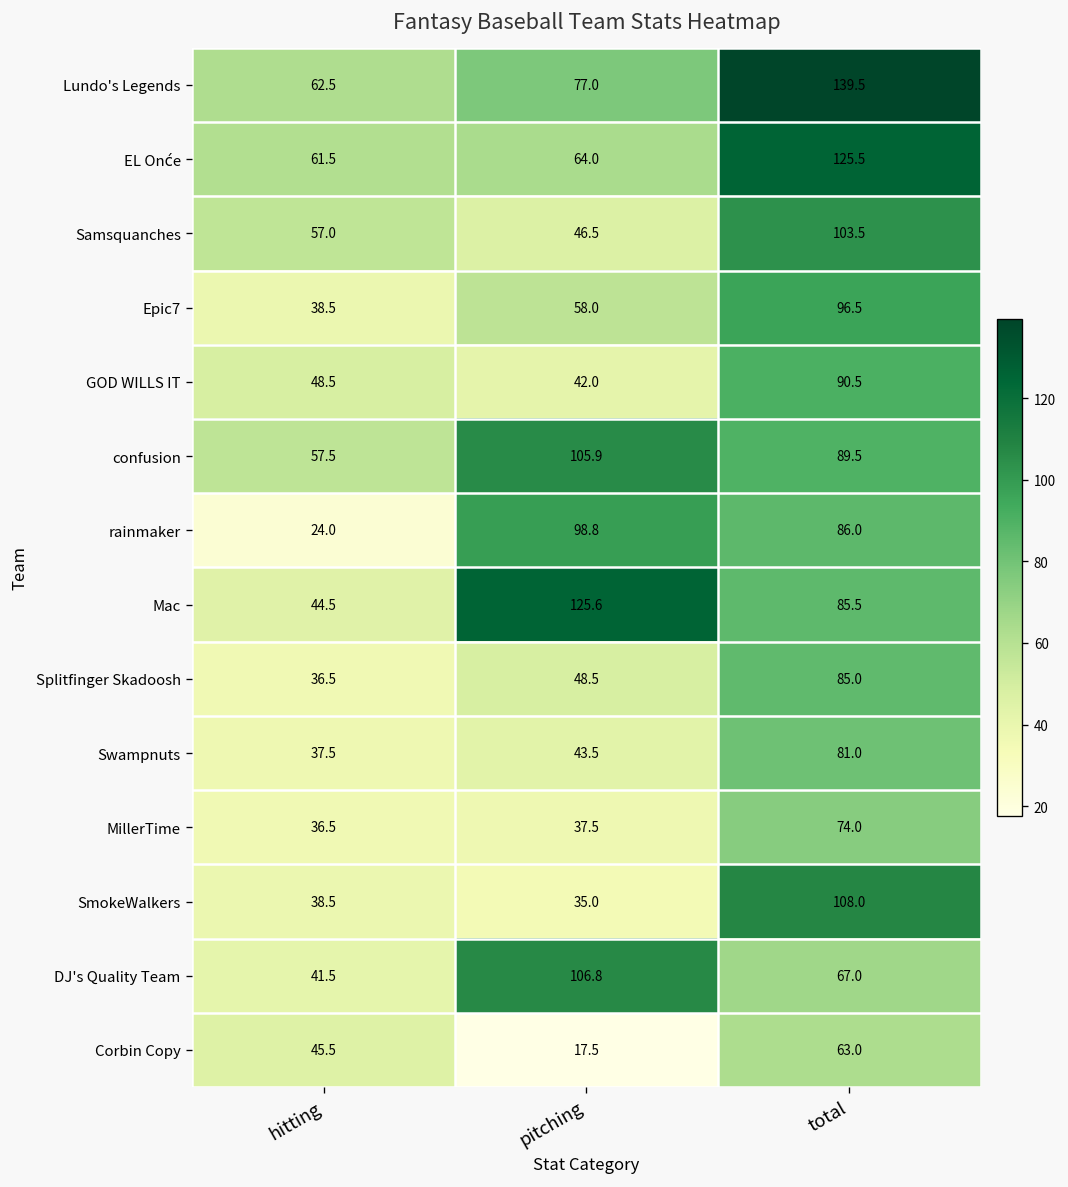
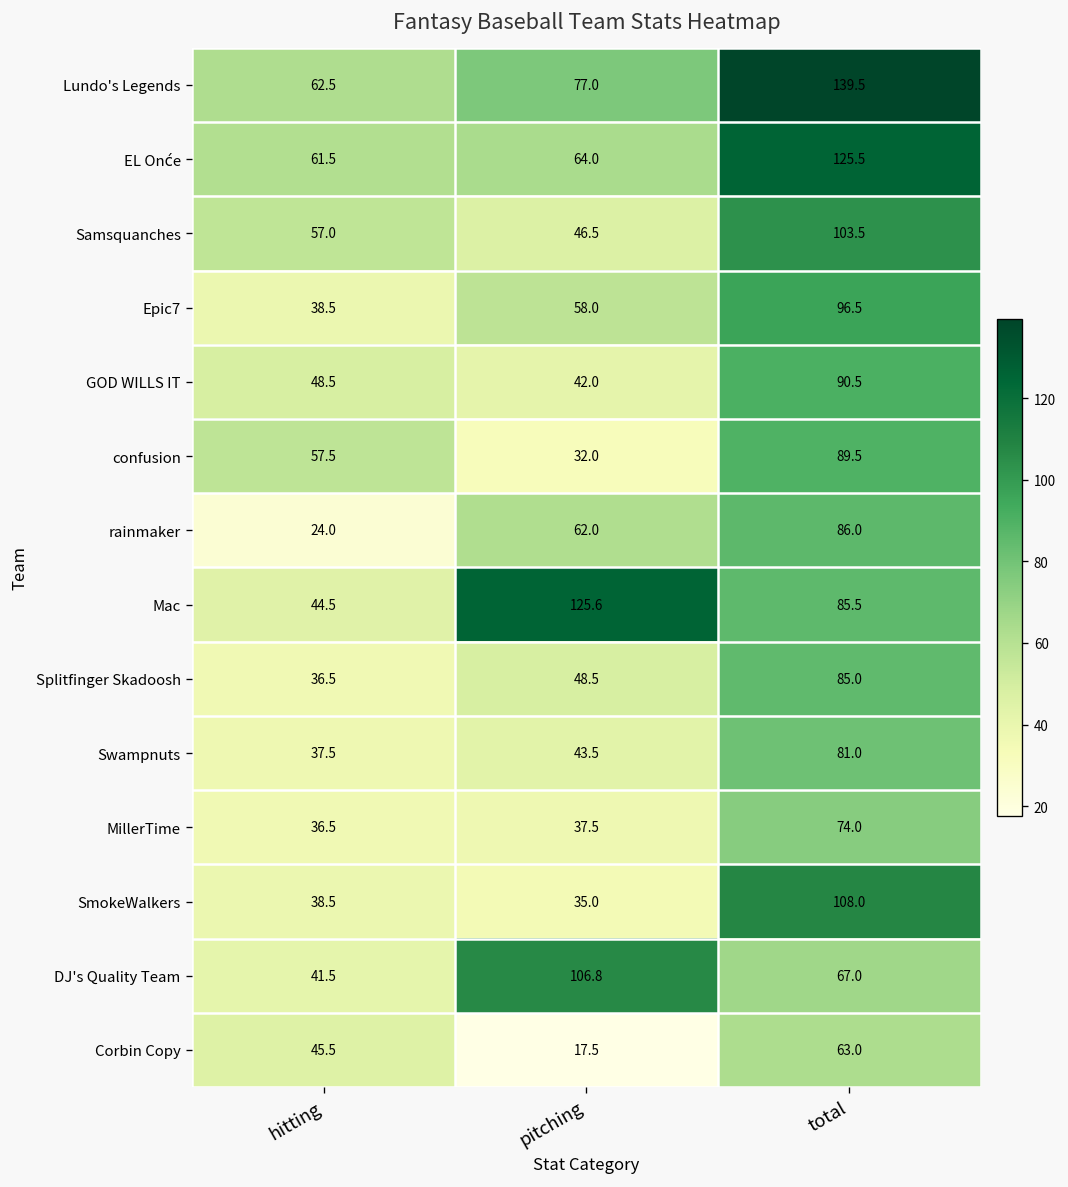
  {
    "Lundo's Legends": {
      "hitting": 62.5,
      "pitching": 77.0,
      "total": 139.5
    },
    "EL Onće": {
      "hitting": 61.5,
      "pitching": 64.0,
      "total": 125.5
    },
    "Samsquanches": {
      "hitting": 57.0,
      "pitching": 46.5,
      "total": 103.5
    },
    "Epic7": {
      "hitting": 38.5,
      "pitching": 58.0,
      "total": 96.5
    },
    "GOD WILLS IT": {
      "hitting": 48.5,
      "pitching": 42.0,
      "total": 90.5
    },
    "confusion": {
      "hitting": 57.5,
-     "pitching": 105.9,
+     "pitching": 32.0,
      "total": 89.5
    },
    "rainmaker": {
      "hitting": 24.0,
-     "pitching": 98.8,
+     "pitching": 62.0,
      "total": 86.0
    },
    "Mac": {
      "hitting": 44.5,
      "pitching": 125.6,
      "total": 85.5
    },
    "Splitfinger Skadoosh": {
      "hitting": 36.5,
      "pitching": 48.5,
      "total": 85.0
    },
    "Swampnuts": {
      "hitting": 37.5,
      "pitching": 43.5,
      "total": 81.0
    },
    "MillerTime": {
      "hitting": 36.5,
      "pitching": 37.5,
      "total": 74.0
    },
    "SmokeWalkers": {
      "hitting": 38.5,
      "pitching": 35.0,
      "total": 108.0
    },
    "DJ's Quality Team": {
      "hitting": 41.5,
      "pitching": 106.8,
      "total": 67.0
    },
    "Corbin Copy": {
      "hitting": 45.5,
      "pitching": 17.5,
      "total": 63.0
    }
  }
